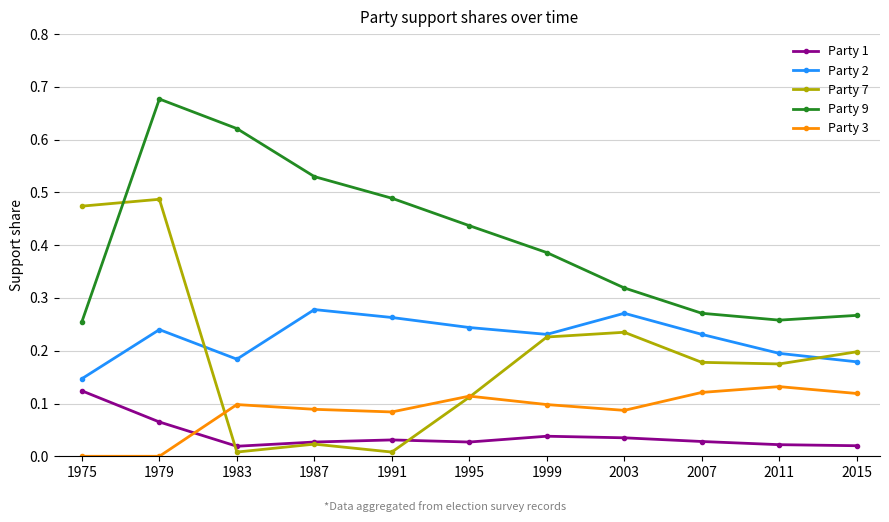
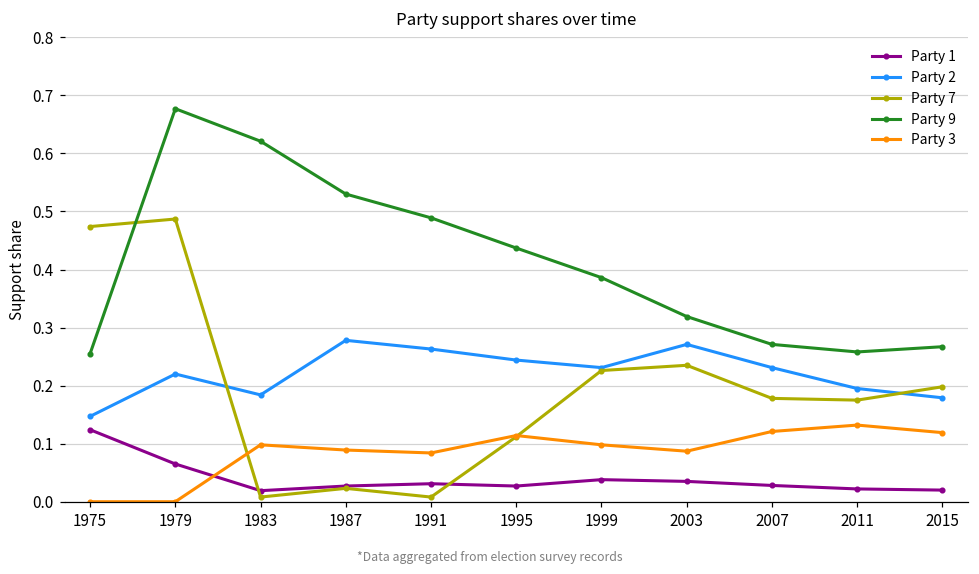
  {
    "Party 1": {
      "1975": 0.12,
      "1979": 0.07,
      "1983": 0.02,
      "1991": 0.03,
      "1995": 0.03,
      "1999": 0.04,
      "2003": 0.04,
      "2007": 0.03,
      "2011": 0.02,
      "2015": 0.02
    },
    "Party 2": {
      "1975": 0.15,
-     "1979": 0.24,
+     "1979": 0.22,
      "1983": 0.18,
      "1987": 0.28,
      "1991": 0.26,
      "1995": 0.24,
      "1999": 0.23,
      "2003": 0.27,
      "2007": 0.23,
      "2011": 0.20,
      "2015": 0.18
    },
    "Party 7": {
      "1975": 0.47,
      "1979": 0.49,
      "1983": 0.01,
      "1991": 0.01,
      "1999": 0.23,
      "2003": 0.24,
      "2007": 0.18,
      "2011": 0.18,
      "2015": 0.20
    },
    "Party 9": {
      "1975": 0.26,
      "1979": 0.68,
      "1983": 0.62,
      "1987": 0.53,
      "1991": 0.49,
      "1995": 0.44,
      "1999": 0.39,
      "2003": 0.32,
      "2007": 0.27,
      "2011": 0.26,
      "2015": 0.27
    },
    "Party 3": {
      "1975": 0.00,
      "1979": 0.00,
      "1983": 0.10,
      "1987": 0.09,
      "1991": 0.08,
      "1999": 0.10,
      "2003": 0.09,
      "2007": 0.12,
      "2011": 0.13,
      "2015": 0.12
    }
  }
